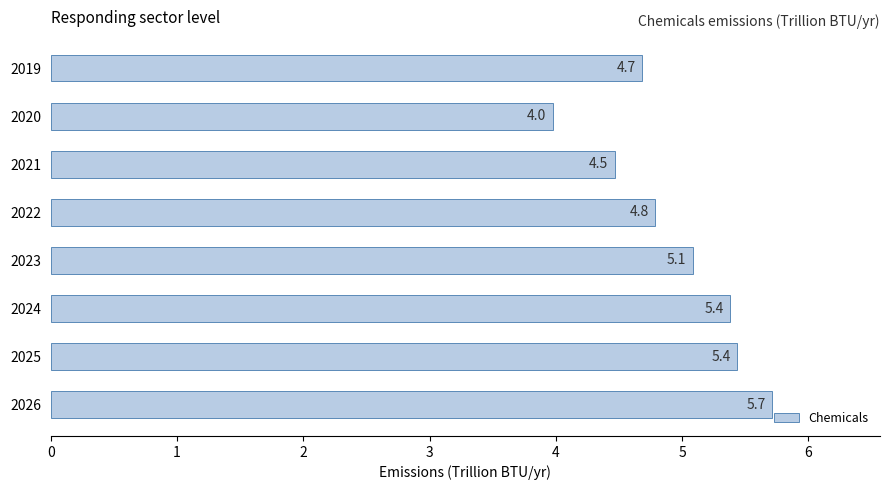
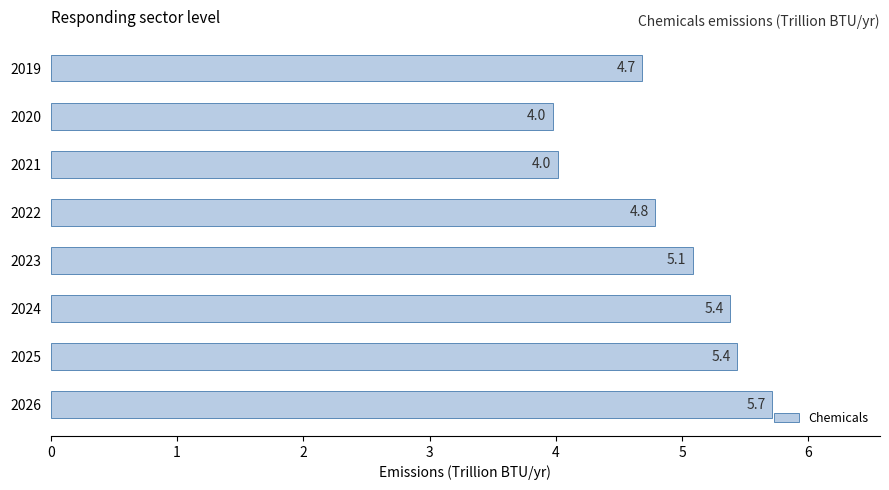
  {
    "2019": 4.7,
    "2020": 4.0,
-   "2021": 4.5,
+   "2021": 4.0,
    "2022": 4.8,
    "2023": 5.1,
    "2024": 5.4,
    "2025": 5.4,
    "2026": 5.7
  }
